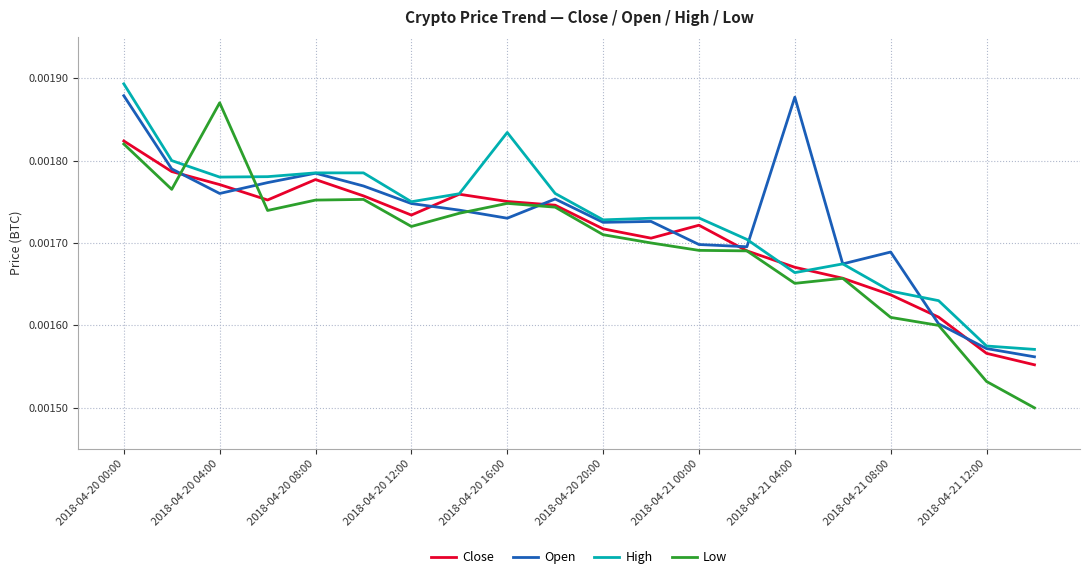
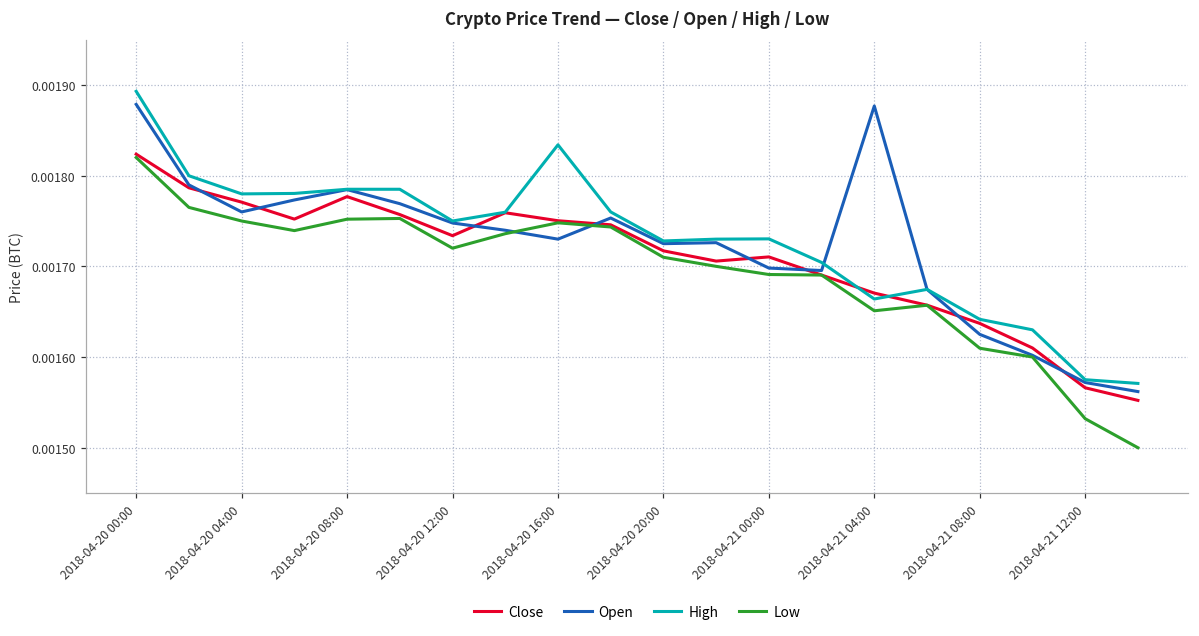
  {
    "Close": {
      "2018-04-20 00:00": 0.00182,
      "2018-04-20 04:00": 0.00177,
      "2018-04-20 08:00": 0.00178,
      "2018-04-20 12:00": 0.00173,
      "2018-04-20 20:00": 0.00172,
-     "2018-04-21 00:00": 0.00172,
+     "2018-04-21 00:00": 0.00171,
      "2018-04-21 04:00": 0.00167,
      "2018-04-21 08:00": 0.00164,
      "2018-04-21 12:00": 0.00157
    },
    "Open": {
      "2018-04-20 00:00": 0.00188,
      "2018-04-20 04:00": 0.00176,
      "2018-04-20 16:00": 0.00173,
      "2018-04-21 00:00": 0.00170,
      "2018-04-21 04:00": 0.00188,
-     "2018-04-21 08:00": 0.00169
+     "2018-04-21 08:00": 0.00163
    },
    "High": {
      "2018-04-20 00:00": 0.00189,
      "2018-04-20 04:00": 0.00178,
      "2018-04-20 16:00": 0.00183,
      "2018-04-21 00:00": 0.00173,
      "2018-04-21 04:00": 0.00166,
      "2018-04-21 08:00": 0.00164
    },
    "Low": {
      "2018-04-20 00:00": 0.00182,
-     "2018-04-20 04:00": 0.00187,
+     "2018-04-20 04:00": 0.00175,
      "2018-04-20 08:00": 0.00175,
      "2018-04-20 12:00": 0.00172,
      "2018-04-20 20:00": 0.00171,
      "2018-04-21 00:00": 0.00169,
      "2018-04-21 04:00": 0.00165,
      "2018-04-21 08:00": 0.00161,
      "2018-04-21 12:00": 0.00153
    }
  }
